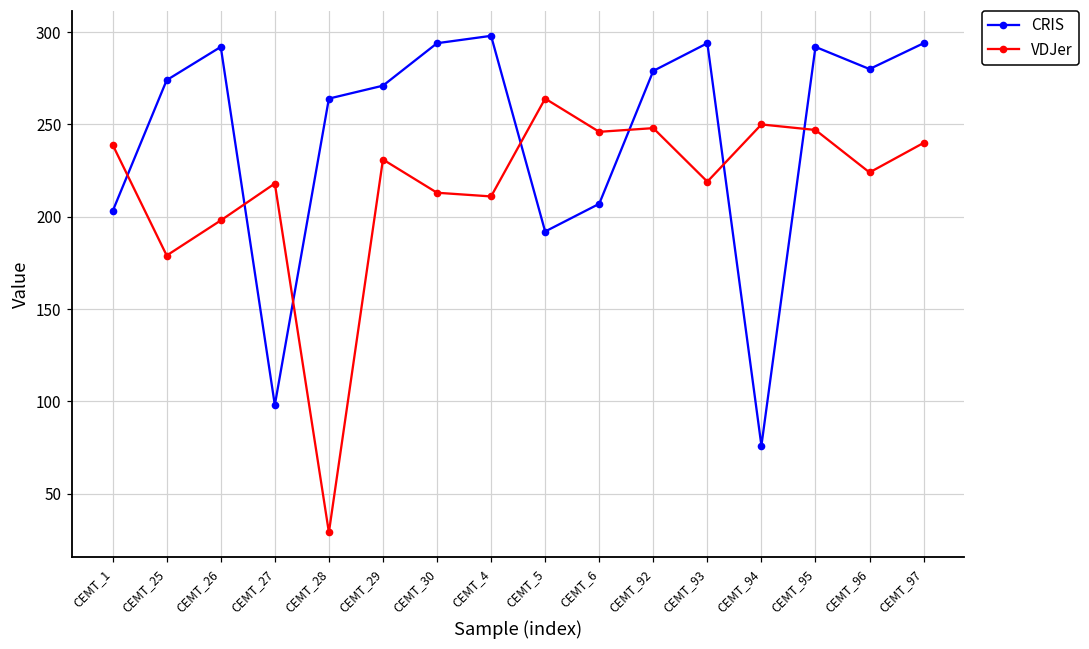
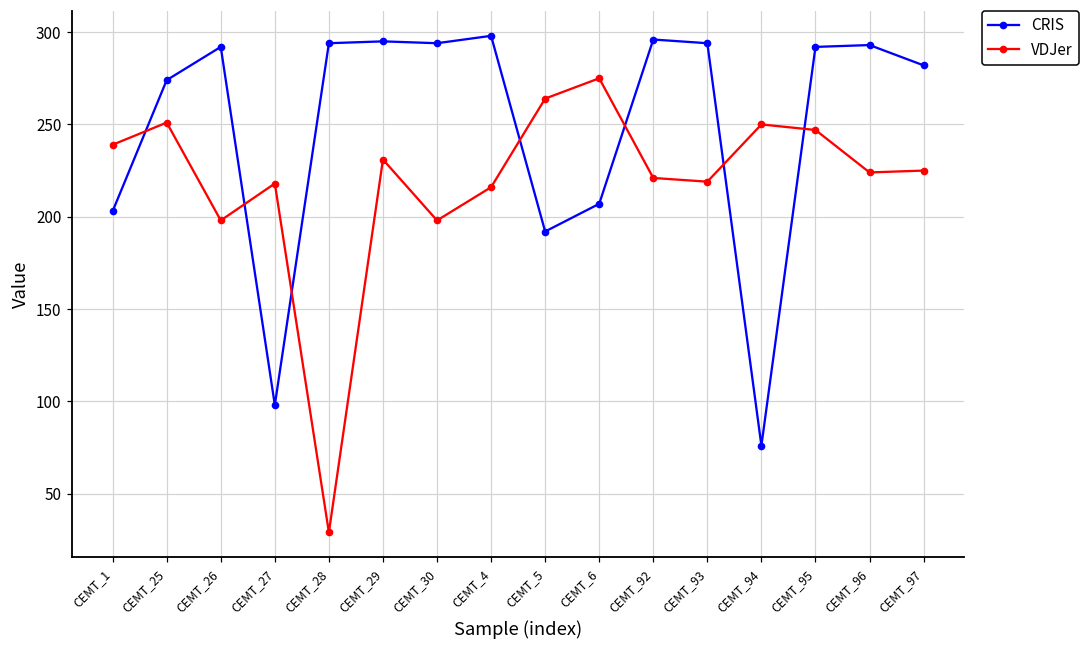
  {
    "CRIS": {
      "CEMT_1": 203,
      "CEMT_25": 274,
      "CEMT_26": 292,
      "CEMT_27": 98,
-     "CEMT_28": 264,
-     "CEMT_29": 271,
+     "CEMT_28": 294,
+     "CEMT_29": 295,
      "CEMT_30": 294,
      "CEMT_4": 298,
      "CEMT_5": 192,
      "CEMT_6": 207,
-     "CEMT_92": 279,
+     "CEMT_92": 296,
      "CEMT_93": 294,
      "CEMT_94": 76,
      "CEMT_95": 292,
-     "CEMT_96": 280,
-     "CEMT_97": 294
+     "CEMT_96": 293,
+     "CEMT_97": 282
    },
    "VDJer": {
      "CEMT_1": 239,
-     "CEMT_25": 179,
+     "CEMT_25": 251,
      "CEMT_26": 198,
      "CEMT_27": 218,
      "CEMT_28": 29,
      "CEMT_29": 231,
-     "CEMT_30": 213,
-     "CEMT_4": 211,
+     "CEMT_30": 198,
+     "CEMT_4": 216,
      "CEMT_5": 264,
-     "CEMT_6": 246,
-     "CEMT_92": 248,
+     "CEMT_6": 275,
+     "CEMT_92": 221,
      "CEMT_93": 219,
      "CEMT_94": 250,
      "CEMT_95": 247,
      "CEMT_96": 224,
-     "CEMT_97": 240
+     "CEMT_97": 225
    }
  }
